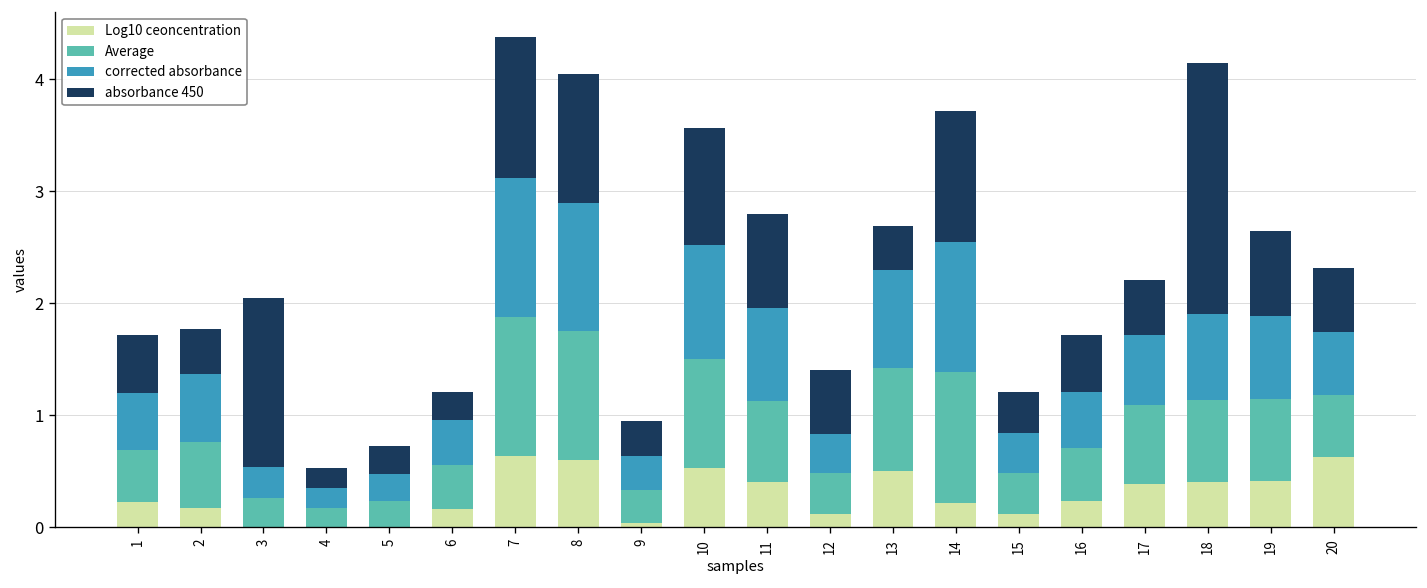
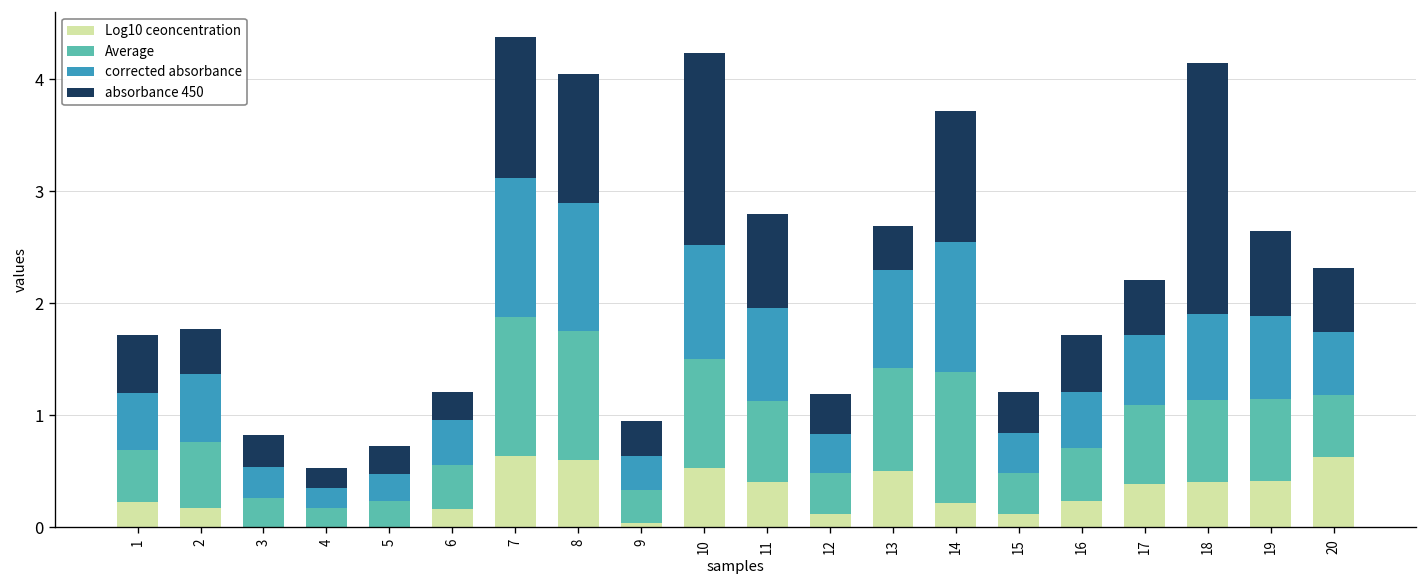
  {
    "Log10 ceoncentration": {
      "1": 0.2,
      "2": 0.2,
      "3": 0.0,
      "4": 0.0,
      "5": 0.0,
      "6": 0.2,
      "7": 0.6,
      "8": 0.6,
      "9": 0.0,
      "10": 0.5,
      "11": 0.4,
      "12": 0.1,
      "13": 0.5,
      "14": 0.2,
      "15": 0.1,
      "16": 0.2,
      "17": 0.4,
      "18": 0.4,
      "19": 0.4,
      "20": 0.6
    },
    "absorbance 450": {
      "1": 0.5,
      "2": 0.4,
-     "3": 1.5,
+     "3": 0.3,
      "4": 0.2,
      "5": 0.2,
      "6": 0.3,
      "7": 1.3,
      "8": 1.2,
      "9": 0.3,
-     "10": 1.0,
+     "10": 1.7,
      "11": 0.8,
-     "12": 0.6,
+     "12": 0.4,
      "13": 0.4,
      "14": 1.2,
      "15": 0.4,
      "16": 0.5,
      "17": 0.5,
      "18": 2.2,
      "19": 0.8,
      "20": 0.6
    }
  }
